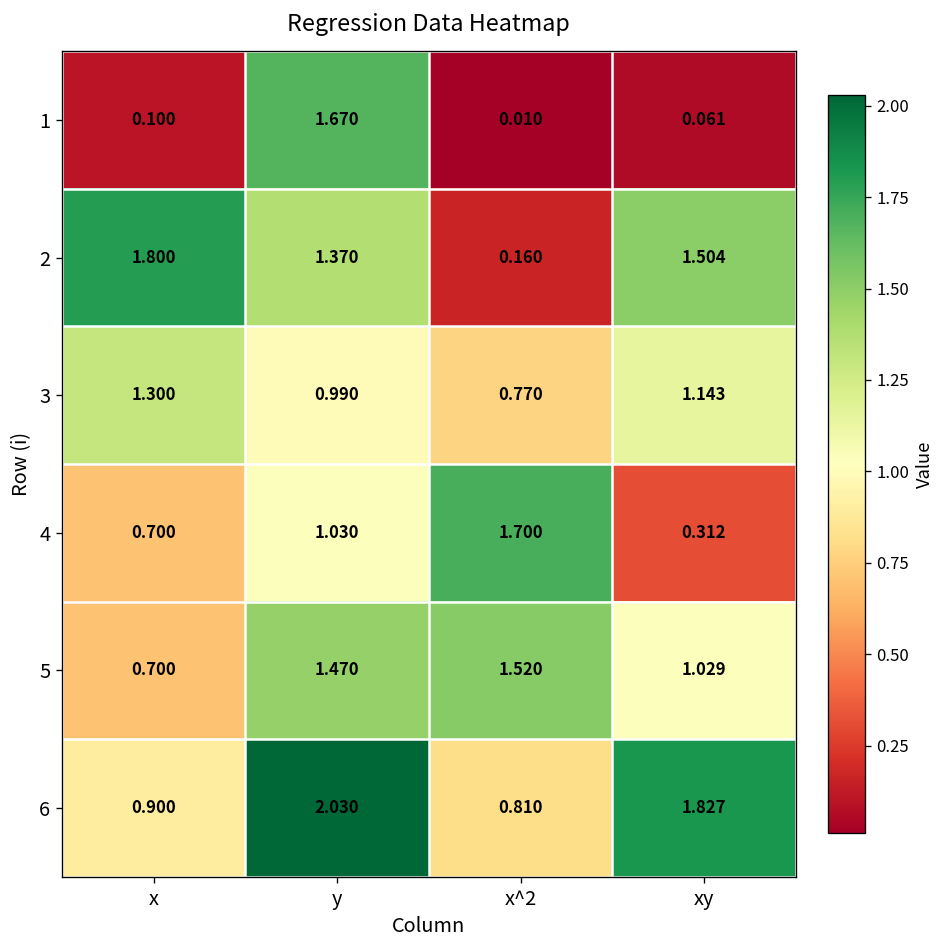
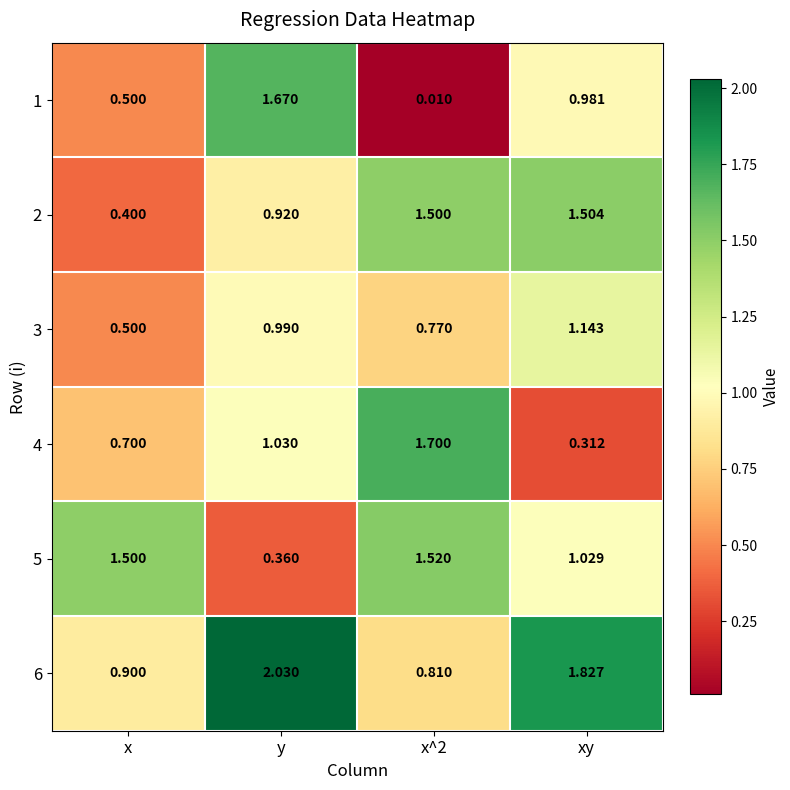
  {
    "1": {
-     "x": 0.100,
+     "x": 0.500,
      "y": 1.670,
      "x^2": 0.010,
-     "xy": 0.061
+     "xy": 0.981
    },
    "2": {
-     "x": 1.800,
-     "y": 1.370,
-     "x^2": 0.160,
+     "x": 0.400,
+     "y": 0.920,
+     "x^2": 1.500,
      "xy": 1.504
    },
    "3": {
-     "x": 1.300,
+     "x": 0.500,
      "y": 0.990,
      "x^2": 0.770,
      "xy": 1.143
    },
    "4": {
      "x": 0.700,
      "y": 1.030,
      "x^2": 1.700,
      "xy": 0.312
    },
    "5": {
-     "x": 0.700,
-     "y": 1.470,
+     "x": 1.500,
+     "y": 0.360,
      "x^2": 1.520,
      "xy": 1.029
    },
    "6": {
      "x": 0.900,
      "y": 2.030,
      "x^2": 0.810,
      "xy": 1.827
    }
  }
